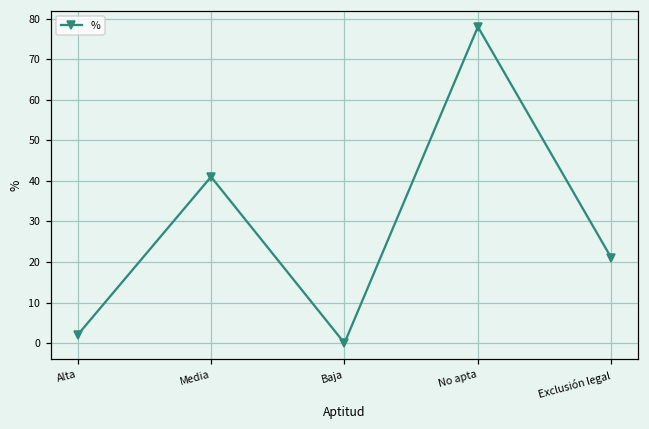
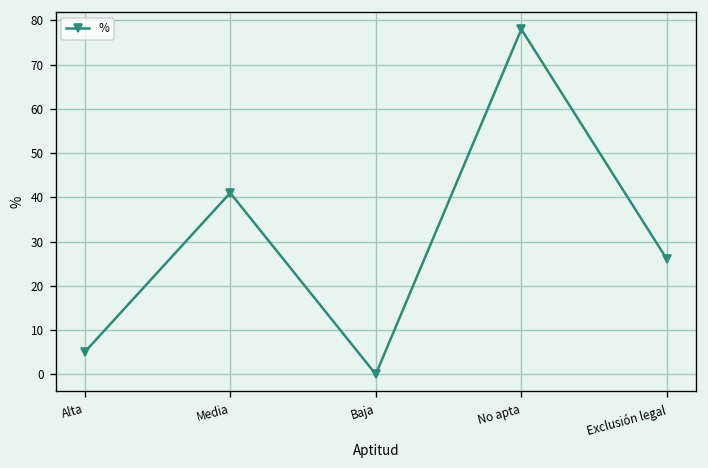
  {
-   "Alta": 2,
+   "Alta": 5,
    "Media": 41,
    "Baja": 0,
    "No apta": 78,
-   "Exclusión legal": 21
+   "Exclusión legal": 26
  }
